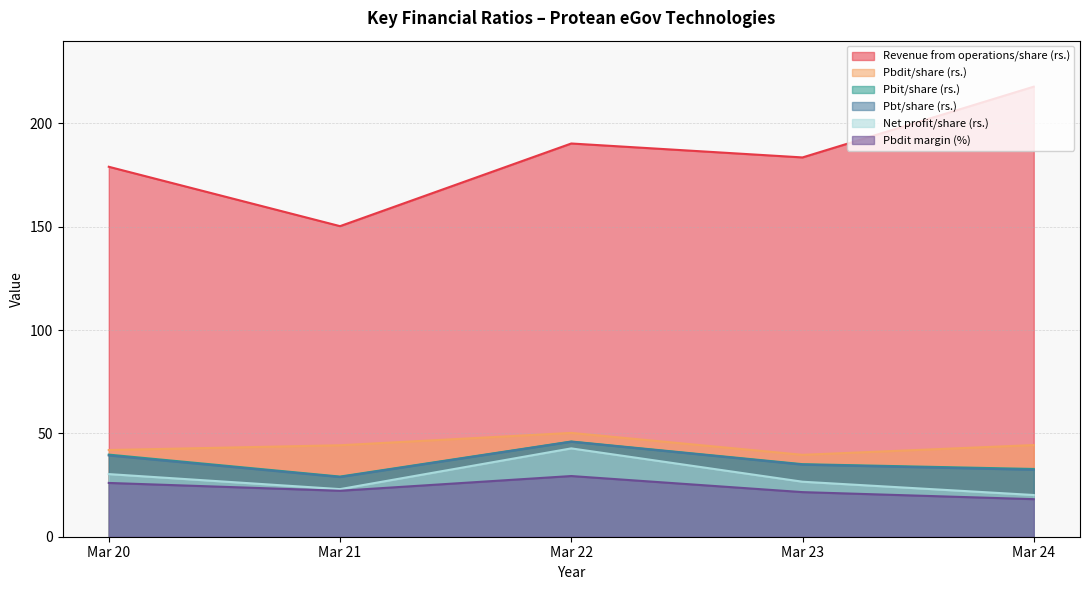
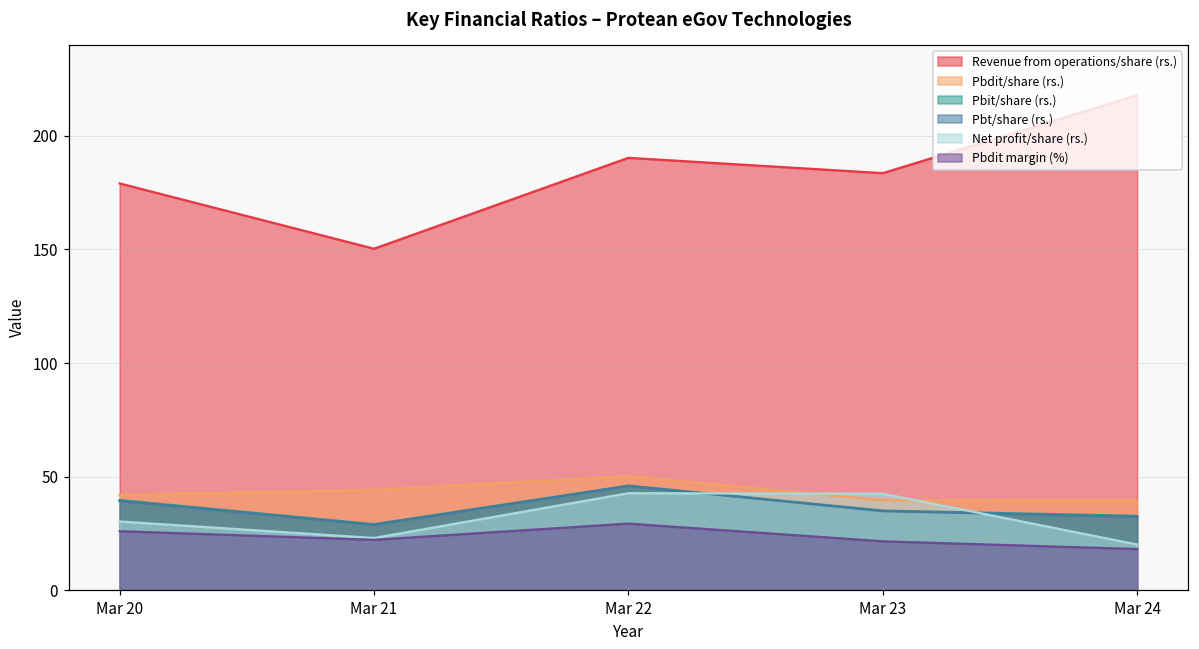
  {
    "Revenue from operations/share (rs.)": {
      "Mar 20": 179,
      "Mar 21": 150,
      "Mar 22": 190,
      "Mar 23": 184
    },
    "Pbdit/share (rs.)": {
      "Mar 20": 42,
      "Mar 21": 44,
      "Mar 22": 50,
      "Mar 23": 40,
-     "Mar 24": 44
+     "Mar 24": 40
    },
    "Net profit/share (rs.)": {
      "Mar 20": 30,
      "Mar 22": 43,
-     "Mar 23": 27,
+     "Mar 23": 43,
      "Mar 24": 20
    }
  }
